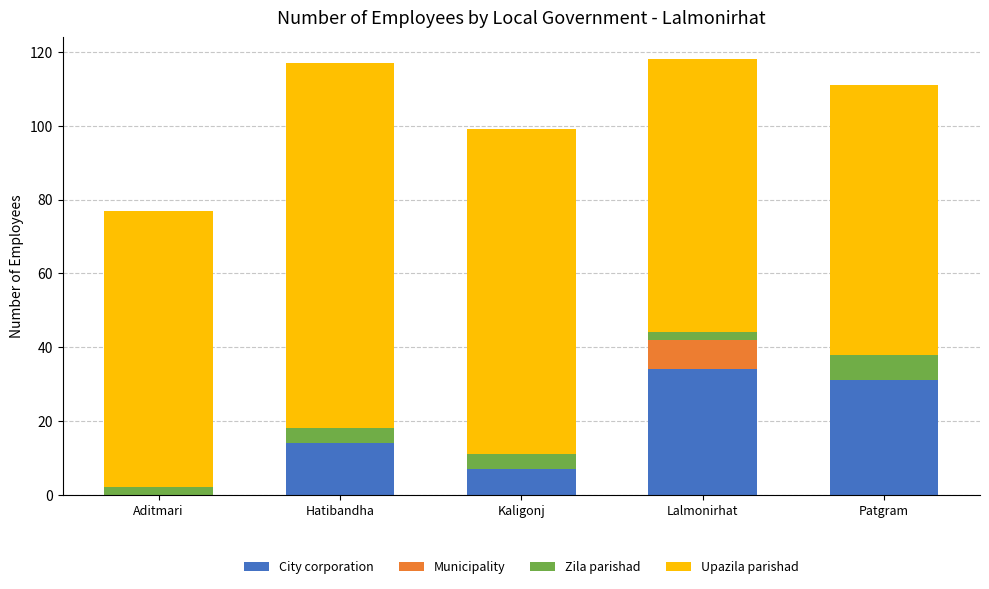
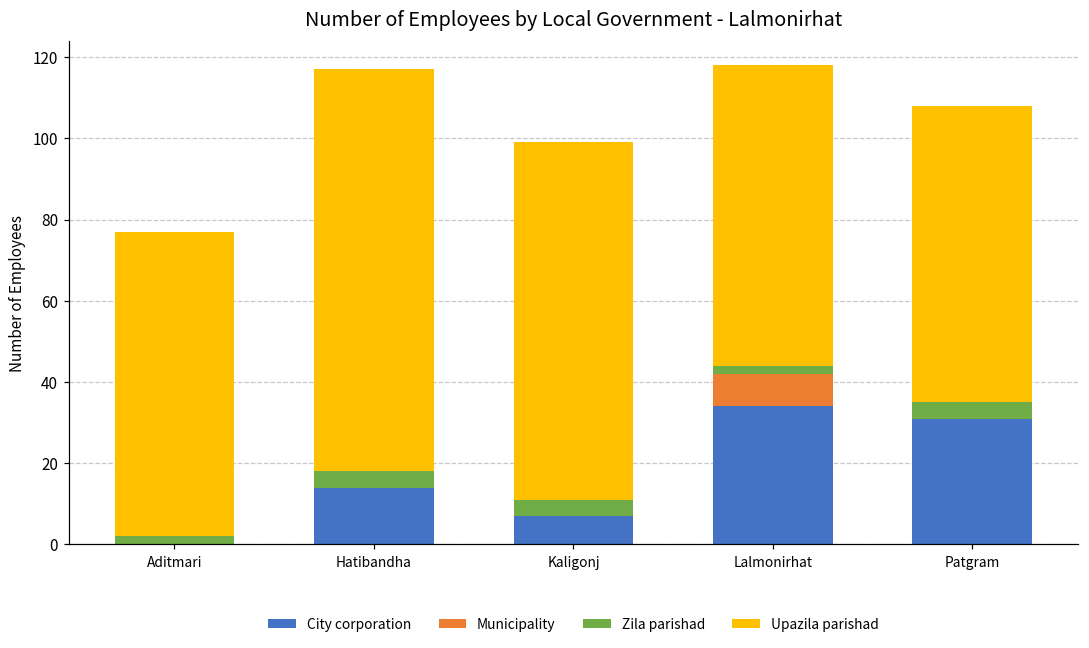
  {
    "City corporation": {
      "Aditmari": 0,
      "Hatibandha": 14,
      "Kaligonj": 7,
      "Lalmonirhat": 34,
      "Patgram": 31
    },
    "Municipality": {
      "Aditmari": 0,
      "Hatibandha": 0,
      "Kaligonj": 0,
      "Lalmonirhat": 8,
      "Patgram": 0
    },
    "Zila parishad": {
      "Aditmari": 2,
      "Hatibandha": 4,
      "Kaligonj": 4,
      "Lalmonirhat": 2,
-     "Patgram": 7
+     "Patgram": 4
    },
    "Upazila parishad": {
      "Aditmari": 75,
      "Hatibandha": 99,
      "Kaligonj": 88,
      "Lalmonirhat": 74,
      "Patgram": 73
    }
  }
